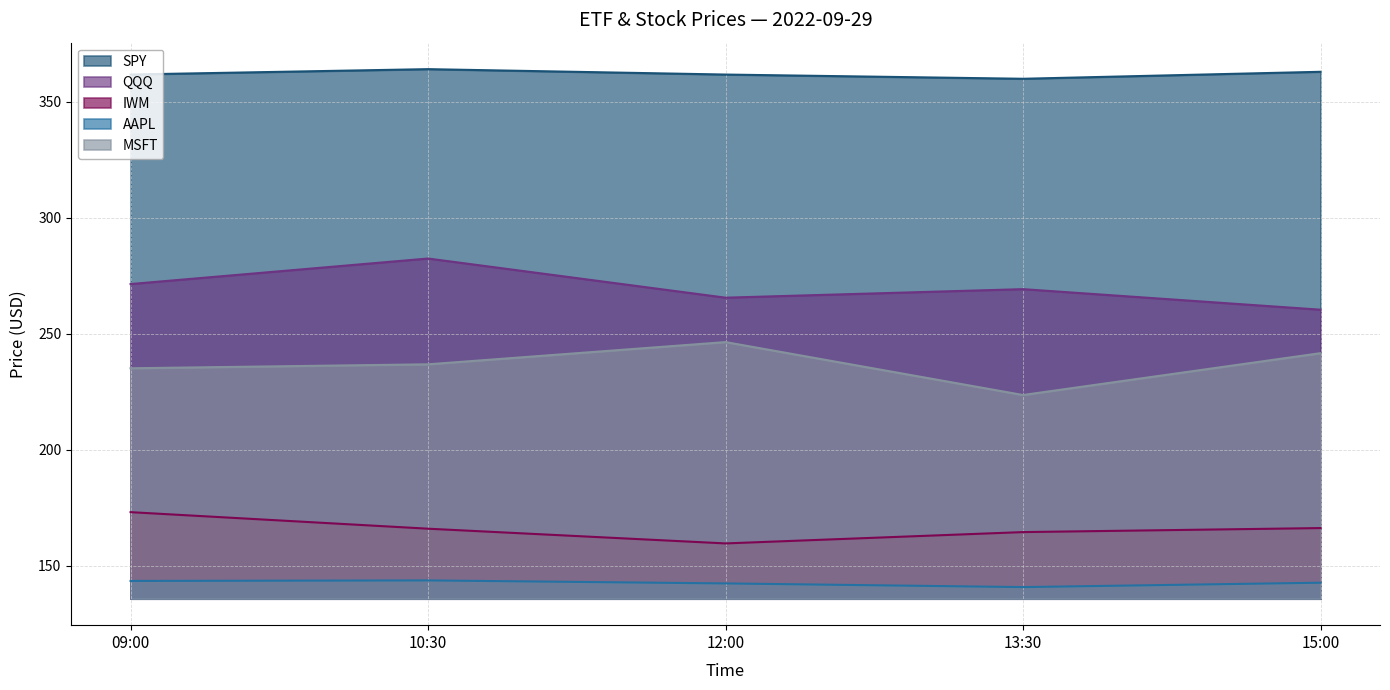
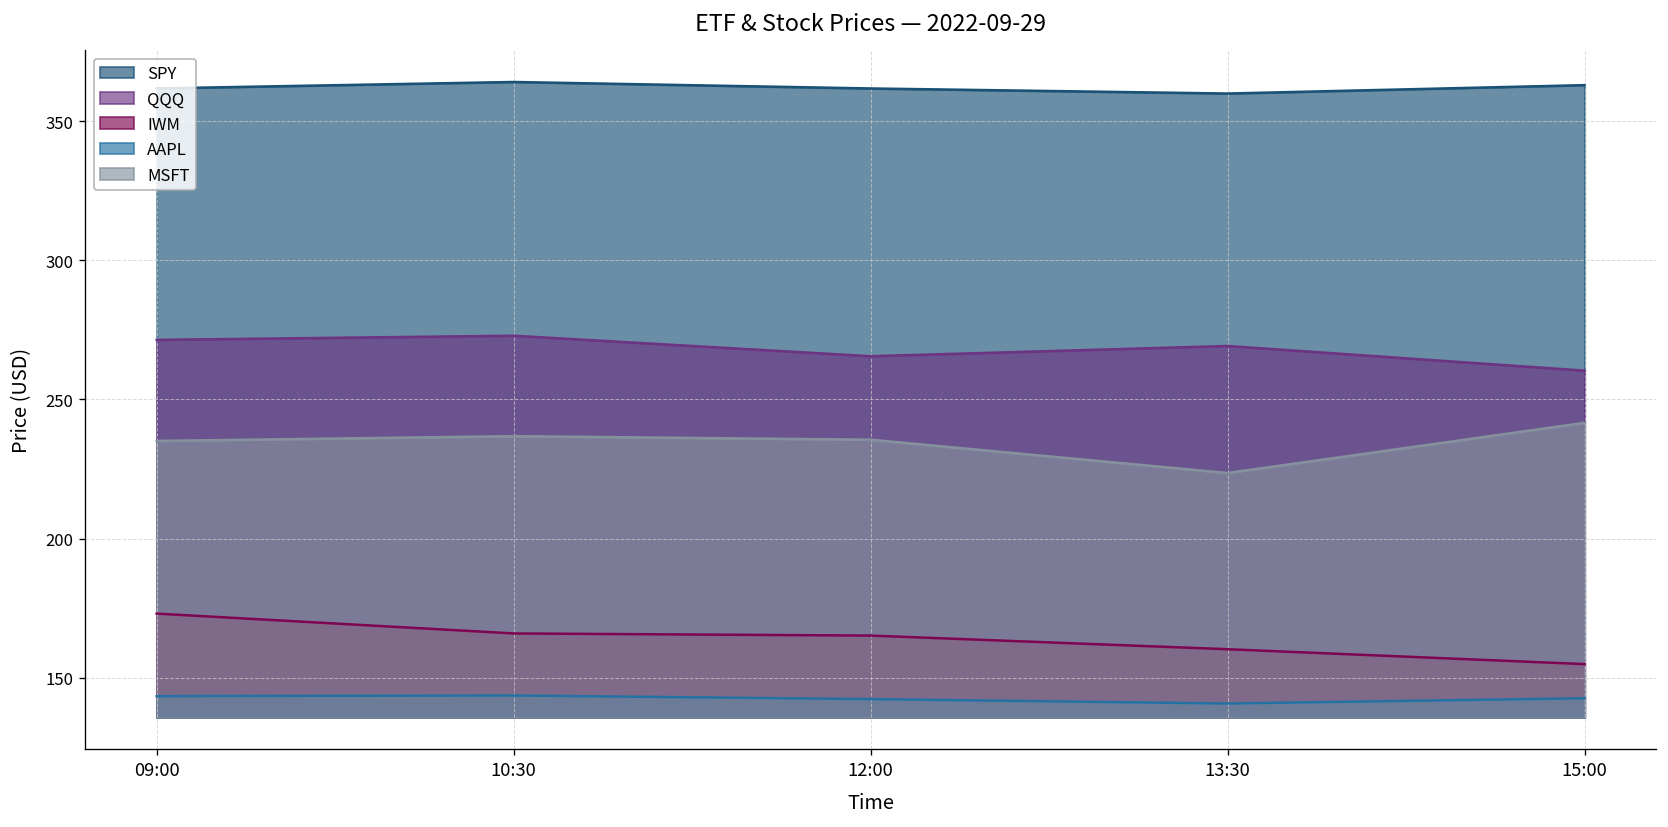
  {
    "QQQ": {
      "09:00": 271,
-     "10:30": 282,
+     "10:30": 273,
      "12:00": 266,
      "13:30": 269,
      "15:00": 260
    },
    "IWM": {
      "09:00": 173,
      "10:30": 166,
-     "12:00": 160,
-     "13:30": 164,
-     "15:00": 166
+     "12:00": 165,
+     "13:30": 160,
+     "15:00": 155
    },
    "MSFT": {
      "09:00": 235,
      "10:30": 237,
-     "12:00": 246,
+     "12:00": 236,
      "13:30": 224,
      "15:00": 242
    }
  }
